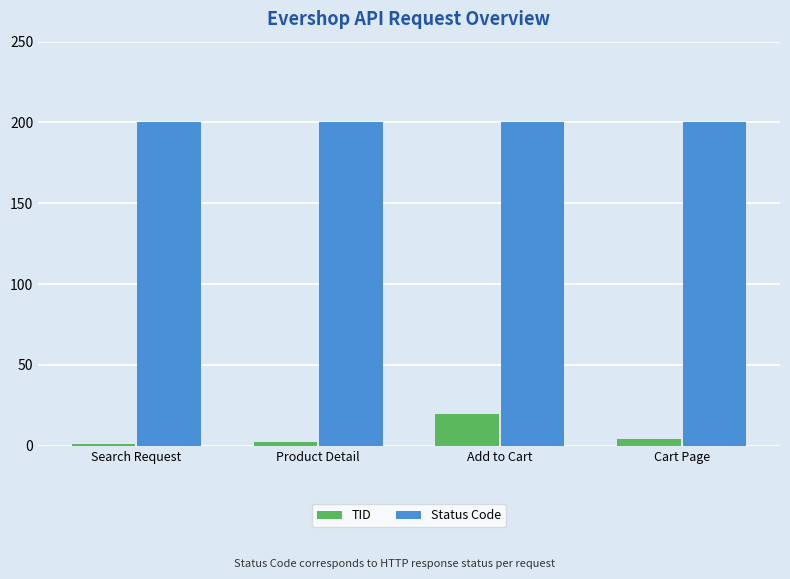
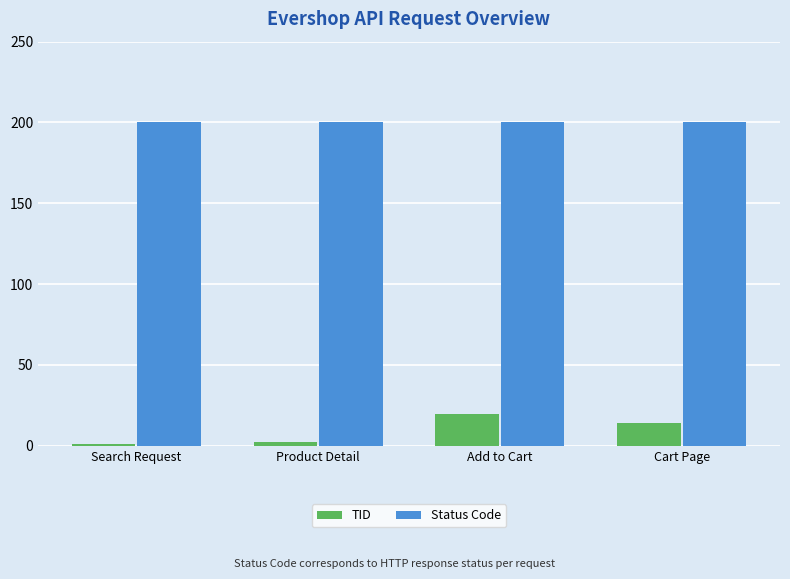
  {
    "TID": {
      "Product Detail": 2,
      "Add to Cart": 19,
-     "Cart Page": 4
+     "Cart Page": 14
    },
    "Status Code": {
      "Search Request": 200,
      "Product Detail": 200,
      "Add to Cart": 200,
      "Cart Page": 200
    }
  }
